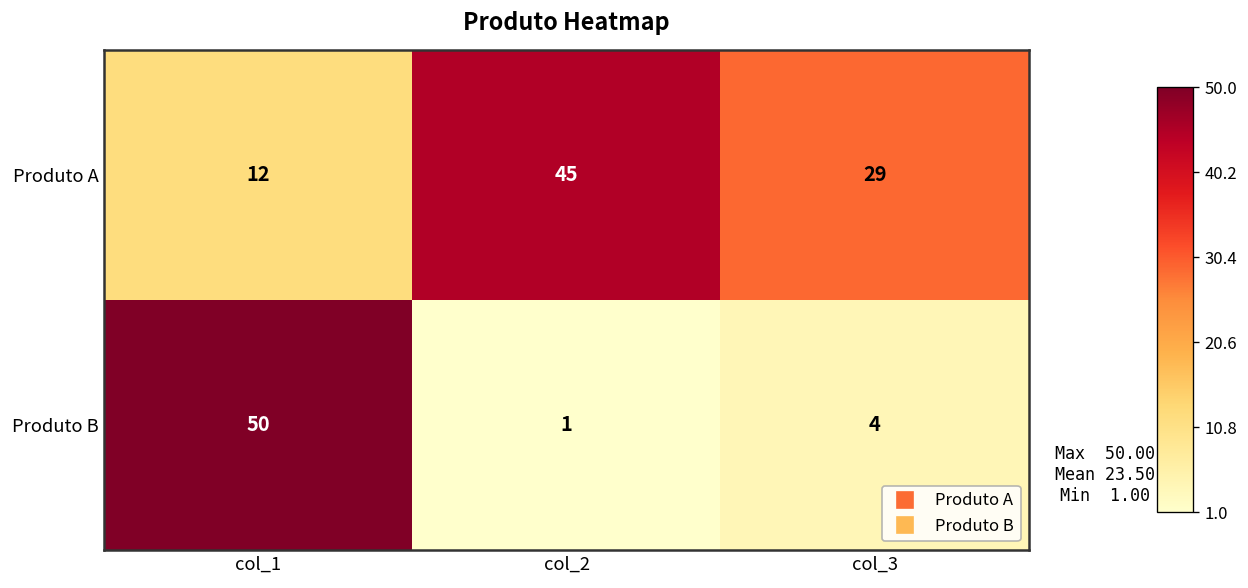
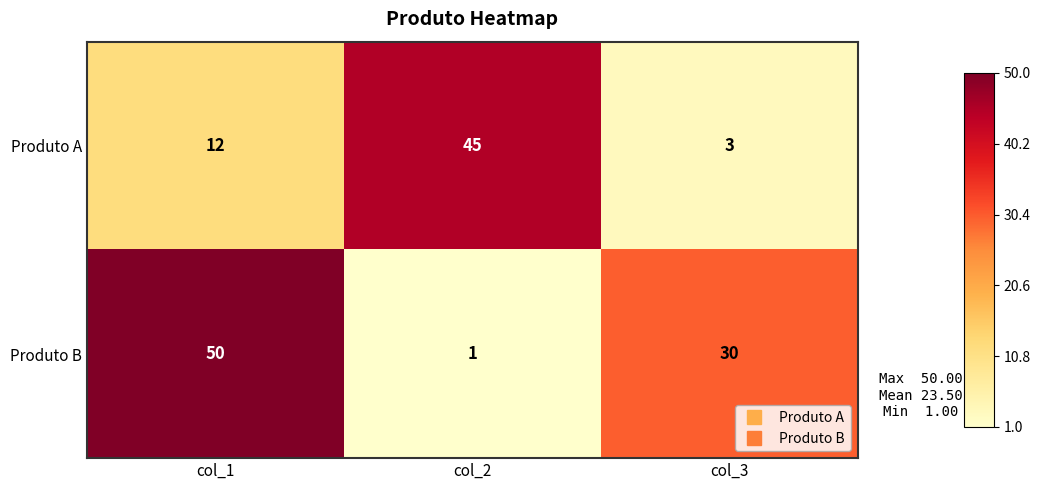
  {
    "Produto A": {
      "col_1": 12,
      "col_2": 45,
-     "col_3": 29
+     "col_3": 3
    },
    "Produto B": {
      "col_1": 50,
      "col_2": 1,
-     "col_3": 4
+     "col_3": 30
    }
  }
